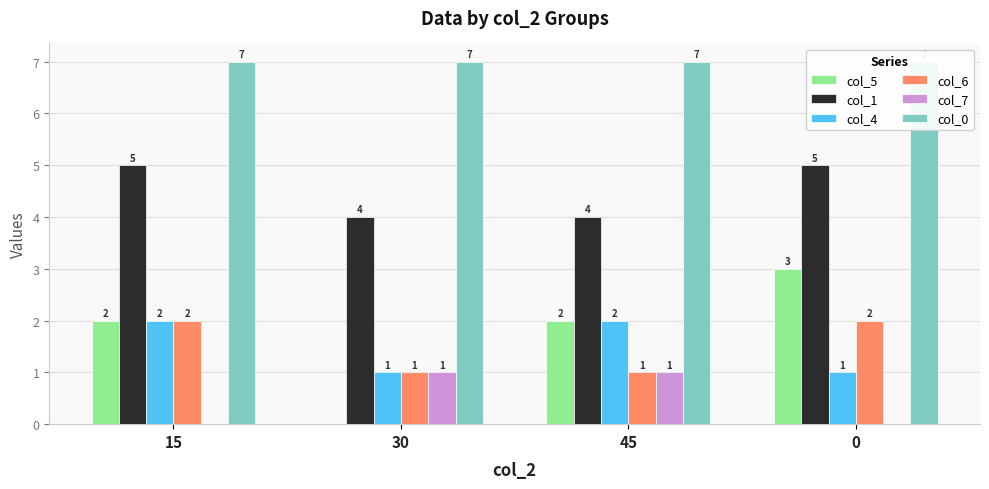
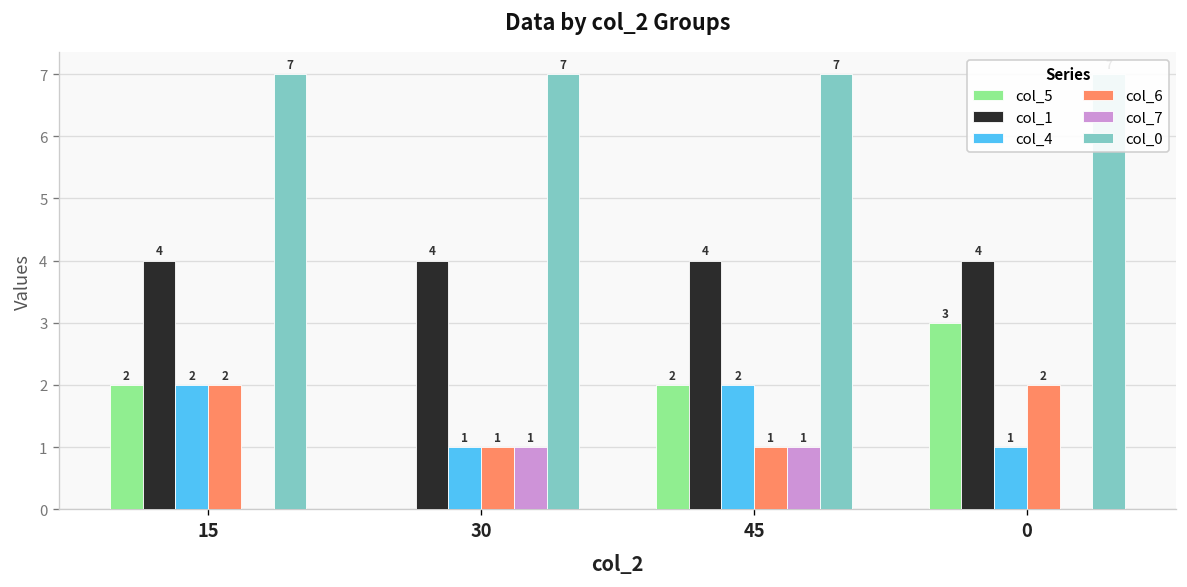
  {
    "col_5": {
      "15": 2,
      "45": 2,
      "0": 3
    },
    "col_1": {
-     "15": 5,
+     "15": 4,
      "30": 4,
      "45": 4,
-     "0": 5
+     "0": 4
    },
    "col_4": {
      "15": 2,
      "30": 1,
      "45": 2,
      "0": 1
    },
    "col_6": {
      "15": 2,
      "30": 1,
      "45": 1,
      "0": 2
    },
    "col_7": {
      "30": 1,
      "45": 1
    },
    "col_0": {
      "15": 7,
      "30": 7,
      "45": 7
    }
  }
